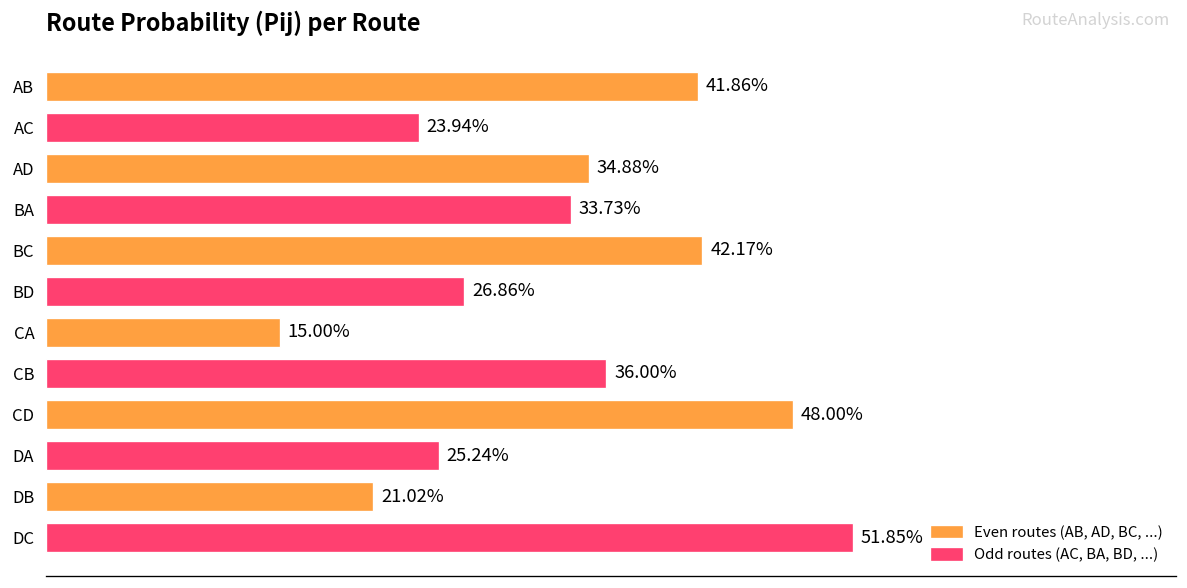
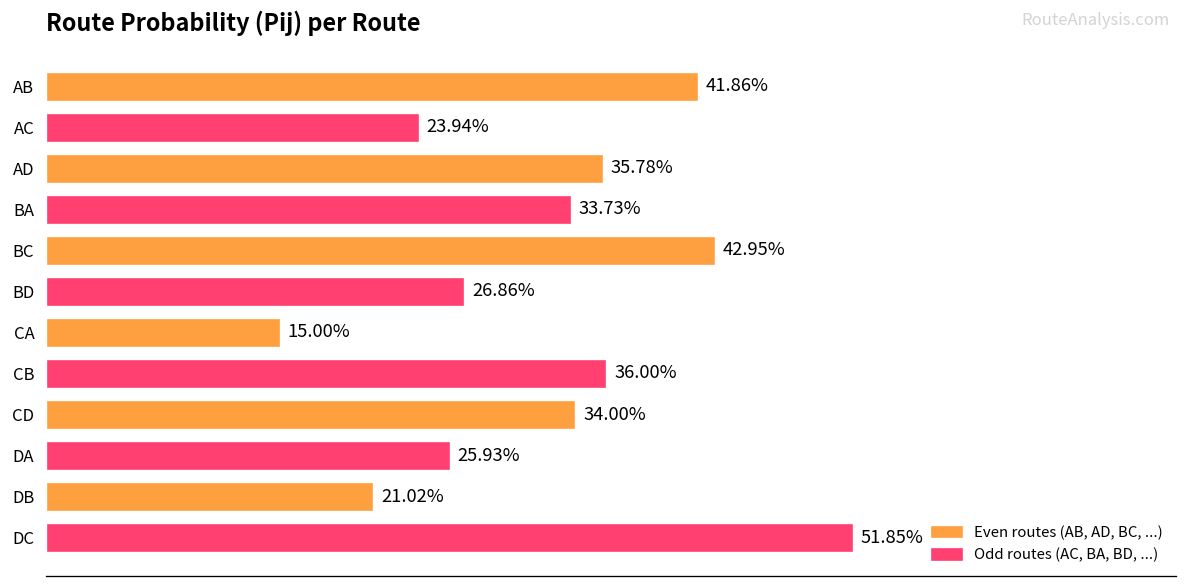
  {
    "AB": "41.86%",
    "AC": "23.94%",
-   "AD": "34.88%",
+   "AD": "35.78%",
    "BA": "33.73%",
-   "BC": "42.17%",
+   "BC": "42.95%",
    "BD": "26.86%",
    "CA": "15.00%",
    "CB": "36.00%",
-   "CD": "48.00%",
-   "DA": "25.24%",
+   "CD": "34.00%",
+   "DA": "25.93%",
    "DB": "21.02%",
    "DC": "51.85%"
  }
